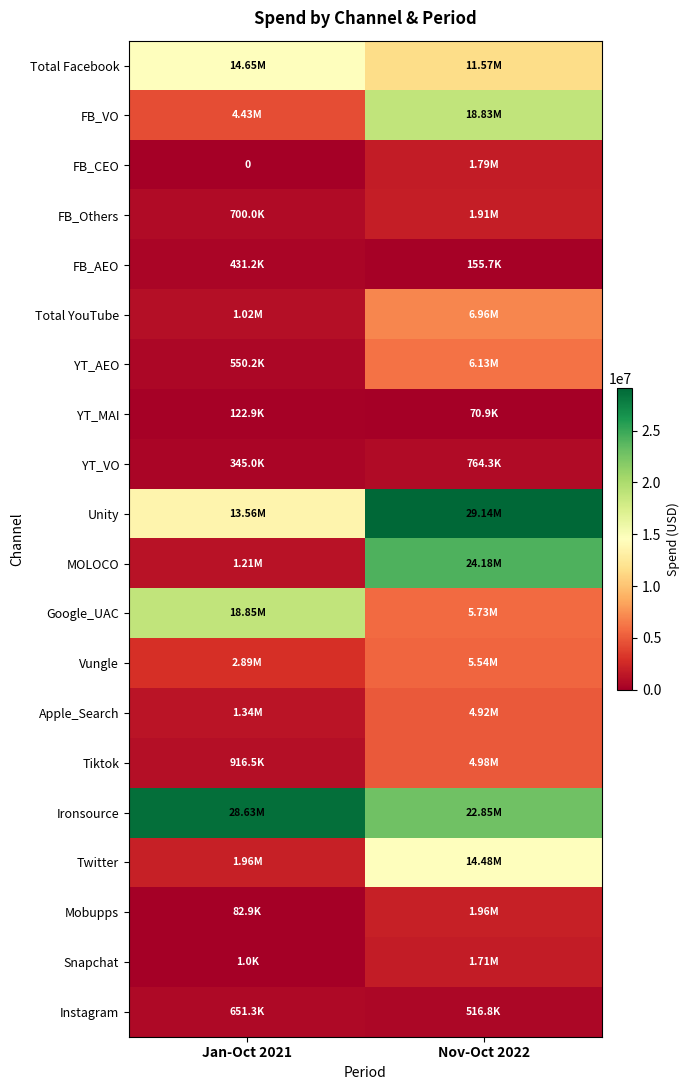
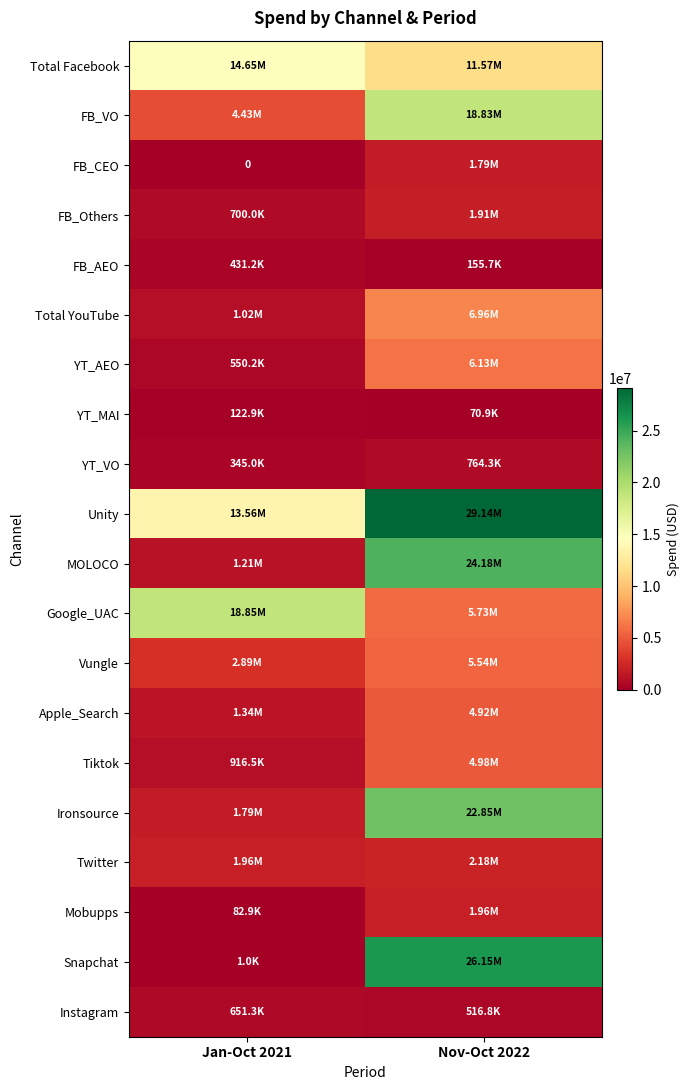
  {
    "Total Facebook": {
      "Jan-Oct 2021": "14.65M",
      "Nov-Oct 2022": "11.57M"
    },
    "FB_VO": {
      "Jan-Oct 2021": "4.43M",
      "Nov-Oct 2022": "18.83M"
    },
    "FB_CEO": {
      "Jan-Oct 2021": "0",
      "Nov-Oct 2022": "1.79M"
    },
    "FB_Others": {
      "Jan-Oct 2021": "700.0K",
      "Nov-Oct 2022": "1.91M"
    },
    "FB_AEO": {
      "Jan-Oct 2021": "431.2K",
      "Nov-Oct 2022": "155.7K"
    },
    "Total YouTube": {
      "Jan-Oct 2021": "1.02M",
      "Nov-Oct 2022": "6.96M"
    },
    "YT_AEO": {
      "Jan-Oct 2021": "550.2K",
      "Nov-Oct 2022": "6.13M"
    },
    "YT_MAI": {
      "Jan-Oct 2021": "122.9K",
      "Nov-Oct 2022": "70.9K"
    },
    "YT_VO": {
      "Jan-Oct 2021": "345.0K",
      "Nov-Oct 2022": "764.3K"
    },
    "Unity": {
      "Jan-Oct 2021": "13.56M",
      "Nov-Oct 2022": "29.14M"
    },
    "MOLOCO": {
      "Jan-Oct 2021": "1.21M",
      "Nov-Oct 2022": "24.18M"
    },
    "Google_UAC": {
      "Jan-Oct 2021": "18.85M",
      "Nov-Oct 2022": "5.73M"
    },
    "Vungle": {
      "Jan-Oct 2021": "2.89M",
      "Nov-Oct 2022": "5.54M"
    },
    "Apple_Search": {
      "Jan-Oct 2021": "1.34M",
      "Nov-Oct 2022": "4.92M"
    },
    "Tiktok": {
      "Jan-Oct 2021": "916.5K",
      "Nov-Oct 2022": "4.98M"
    },
    "Ironsource": {
-     "Jan-Oct 2021": "28.63M",
+     "Jan-Oct 2021": "1.79M",
      "Nov-Oct 2022": "22.85M"
    },
    "Twitter": {
      "Jan-Oct 2021": "1.96M",
-     "Nov-Oct 2022": "14.48M"
+     "Nov-Oct 2022": "2.18M"
    },
    "Mobupps": {
      "Jan-Oct 2021": "82.9K",
      "Nov-Oct 2022": "1.96M"
    },
    "Snapchat": {
      "Jan-Oct 2021": "1.0K",
-     "Nov-Oct 2022": "1.71M"
+     "Nov-Oct 2022": "26.15M"
    },
    "Instagram": {
      "Jan-Oct 2021": "651.3K",
      "Nov-Oct 2022": "516.8K"
    }
  }
